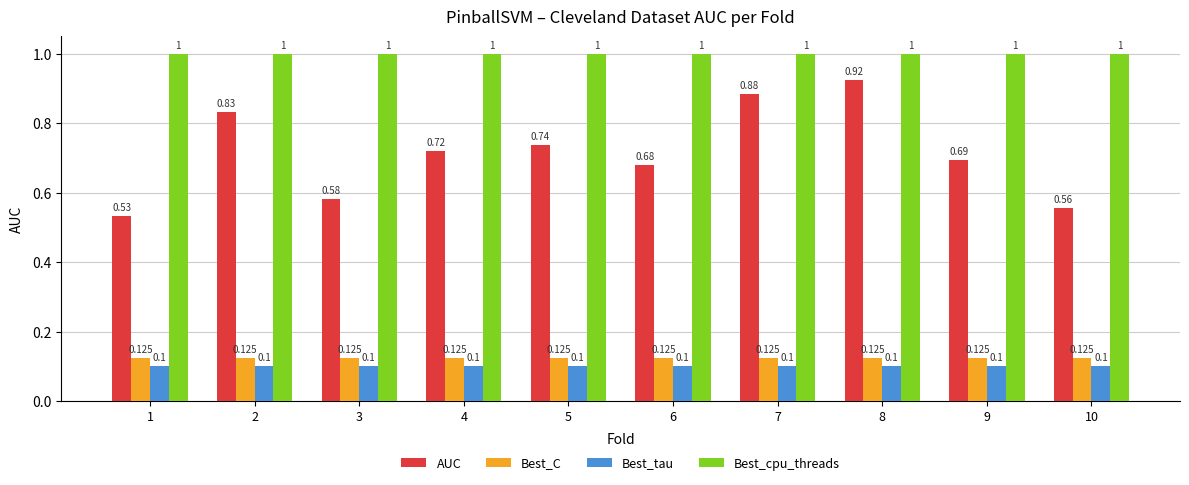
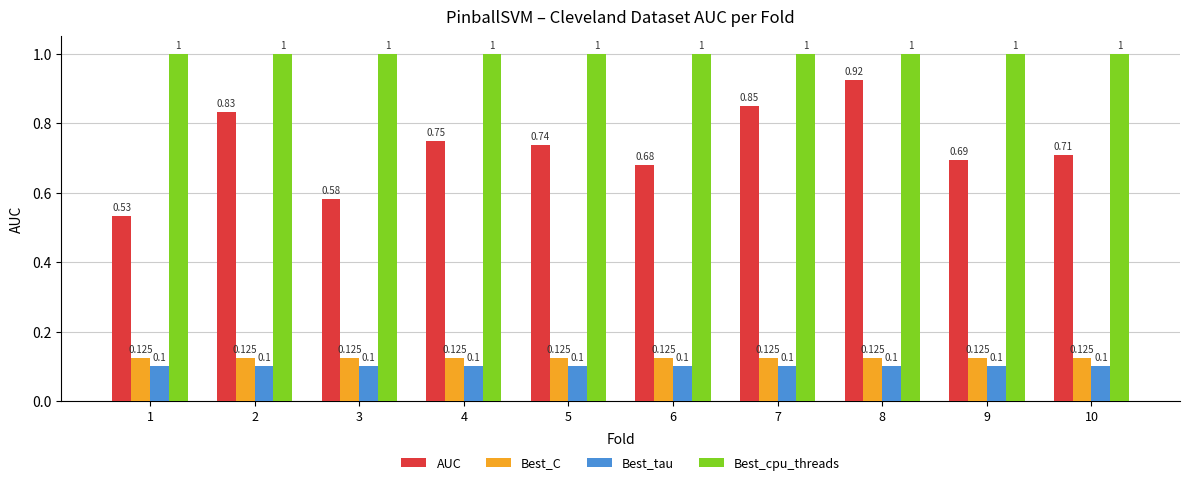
  {
    "AUC": {
      "1": 0.53,
      "2": 0.83,
      "3": 0.58,
-     "4": 0.72,
+     "4": 0.75,
      "5": 0.74,
      "6": 0.68,
-     "7": 0.88,
+     "7": 0.85,
      "8": 0.92,
      "9": 0.69,
-     "10": 0.56
+     "10": 0.71
    },
    "Best_C": {
      "1": 0.125,
      "2": 0.125,
      "3": 0.125,
      "4": 0.125,
      "5": 0.125,
      "6": 0.125,
      "7": 0.125,
      "8": 0.125,
      "9": 0.125,
      "10": 0.125
    },
    "Best_tau": {
      "1": 0.1,
      "2": 0.1,
      "3": 0.1,
      "4": 0.1,
      "5": 0.1,
      "6": 0.1,
      "7": 0.1,
      "8": 0.1,
      "9": 0.1,
      "10": 0.1
    },
    "Best_cpu_threads": {
      "1": 1,
      "2": 1,
      "3": 1,
      "4": 1,
      "5": 1,
      "6": 1,
      "7": 1,
      "8": 1,
      "9": 1,
      "10": 1
    }
  }
